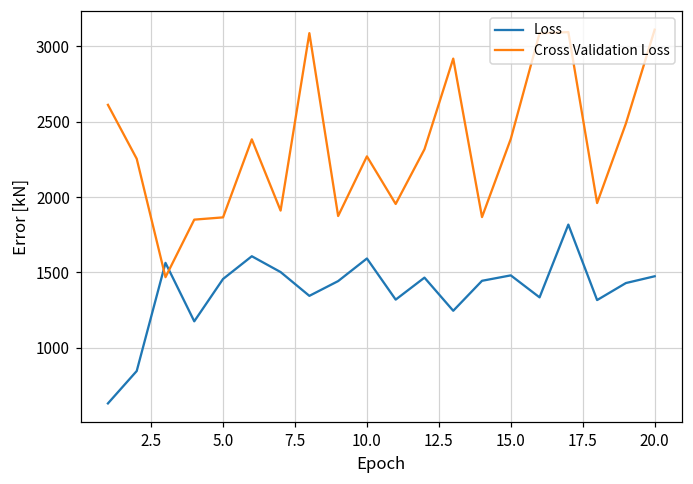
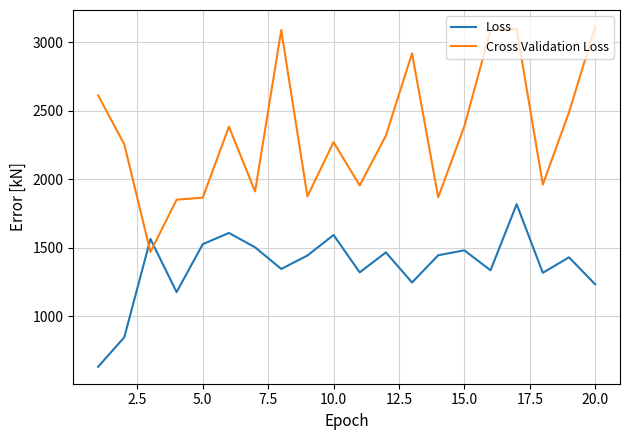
  {
    "Loss": {
-     "5.0": 1460,
+     "5.0": 1530,
      "10.0": 1590,
      "15.0": 1480,
-     "20.0": 1470
+     "20.0": 1230
    },
    "Cross Validation Loss": {
      "5.0": 1870,
      "10.0": 2270,
      "15.0": 2390
    }
  }
